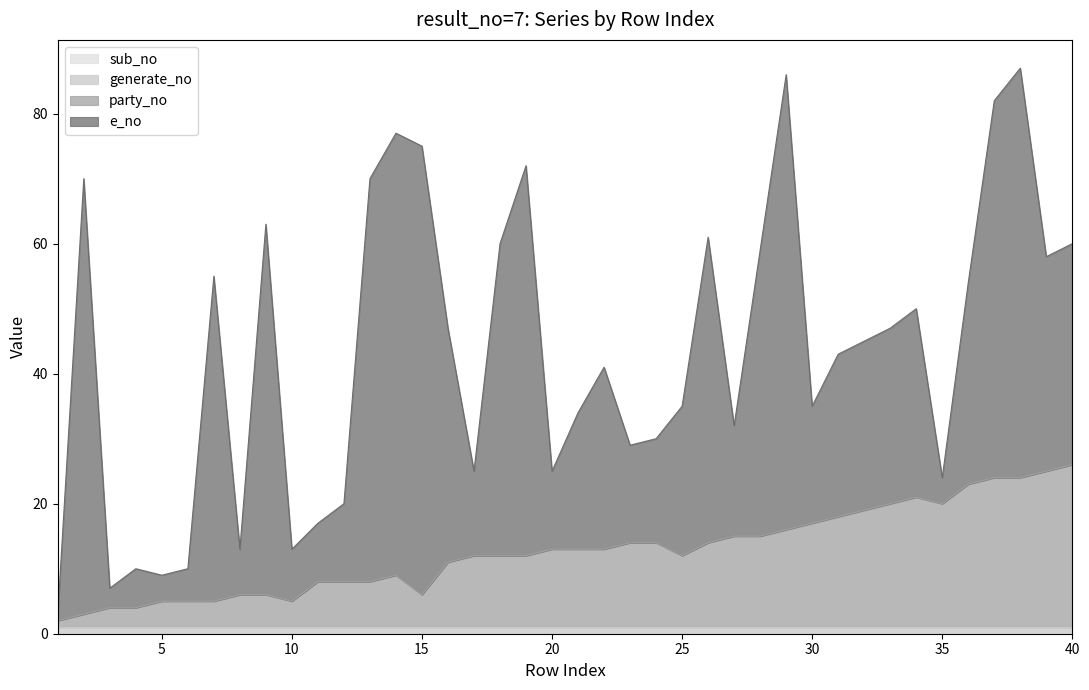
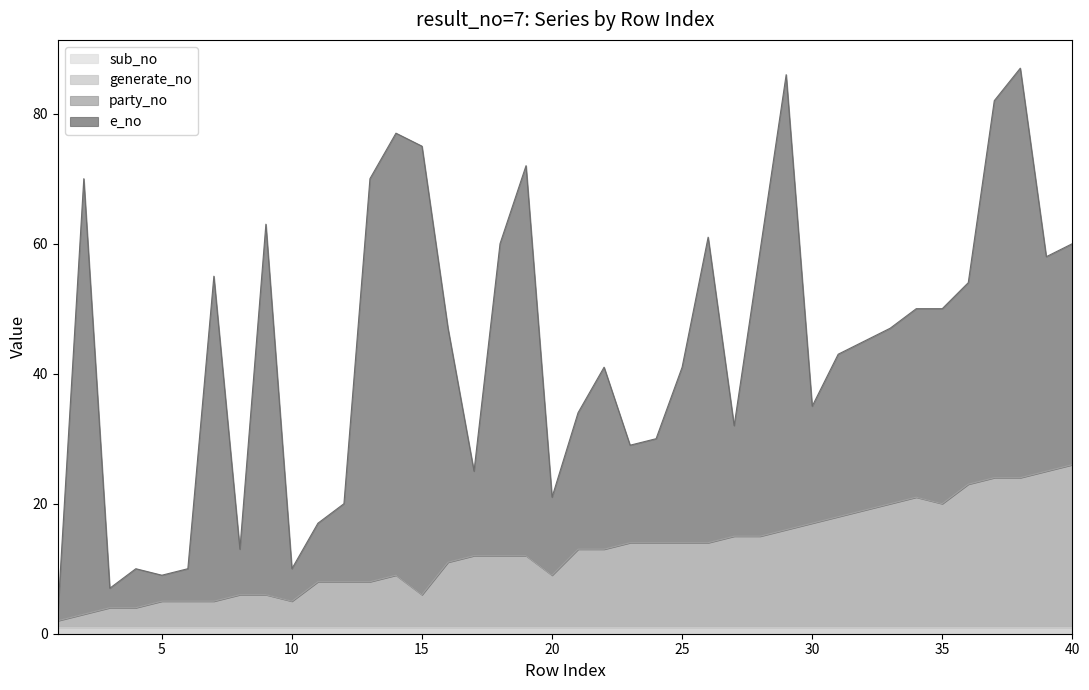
  {
    "party_no": {
      "5": 5,
      "10": 5,
      "15": 6,
-     "20": 13,
-     "25": 12,
+     "20": 9,
+     "25": 14,
      "30": 17,
      "35": 20,
      "40": 26
    },
    "e_no": {
-     "10": 8,
+     "10": 5,
      "20": 12,
-     "25": 23,
-     "35": 4
+     "25": 27,
+     "35": 30
    }
  }
